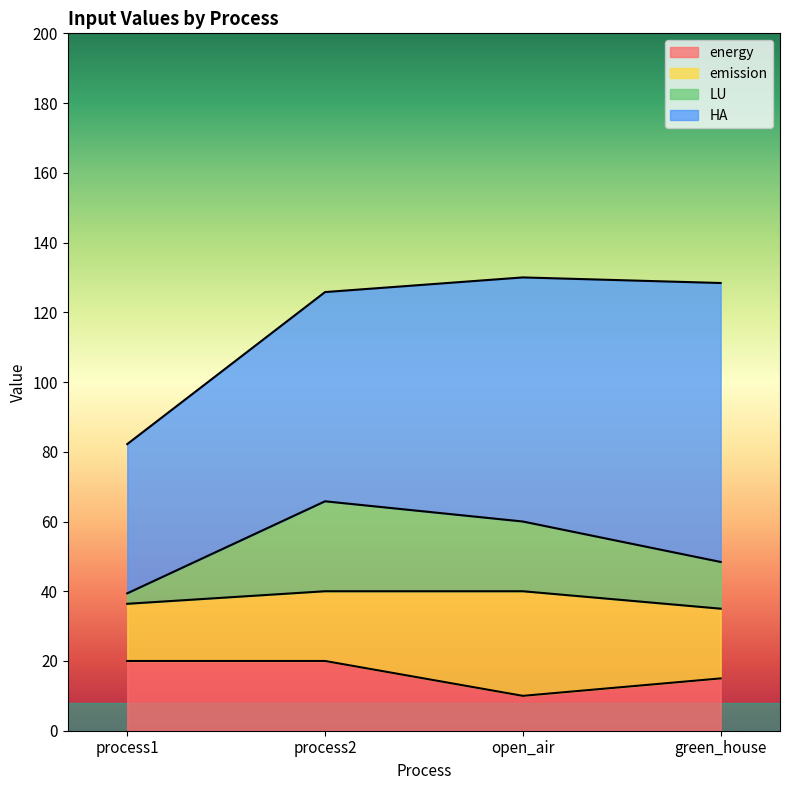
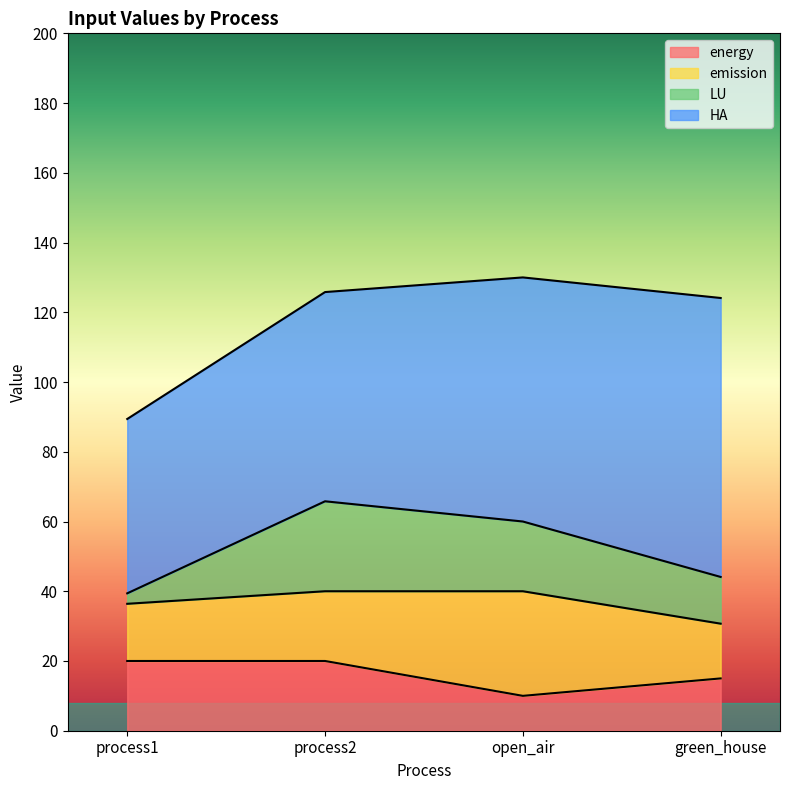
  {
    "energy": {
      "process1": 20,
      "process2": 20,
      "open_air": 10,
      "green_house": 15
    },
    "emission": {
      "process1": 16,
      "process2": 20,
      "open_air": 30,
-     "green_house": 20
+     "green_house": 16
    },
    "LU": {
      "process1": 3,
      "process2": 26,
      "open_air": 20,
      "green_house": 13
    },
    "HA": {
-     "process1": 43,
+     "process1": 50,
      "process2": 60,
      "open_air": 70,
      "green_house": 80
    }
  }
